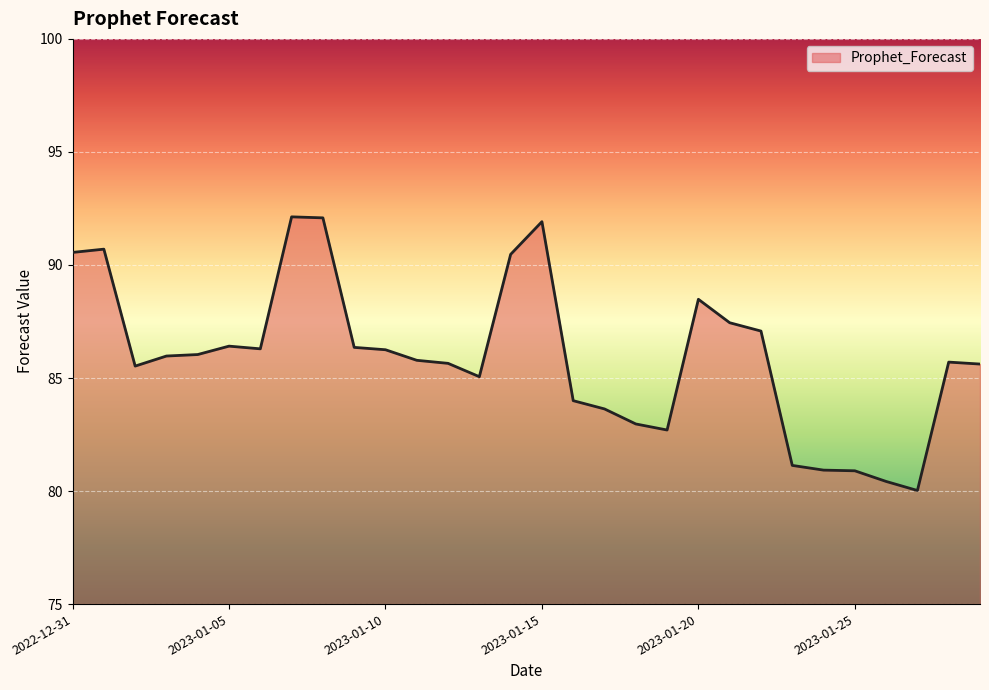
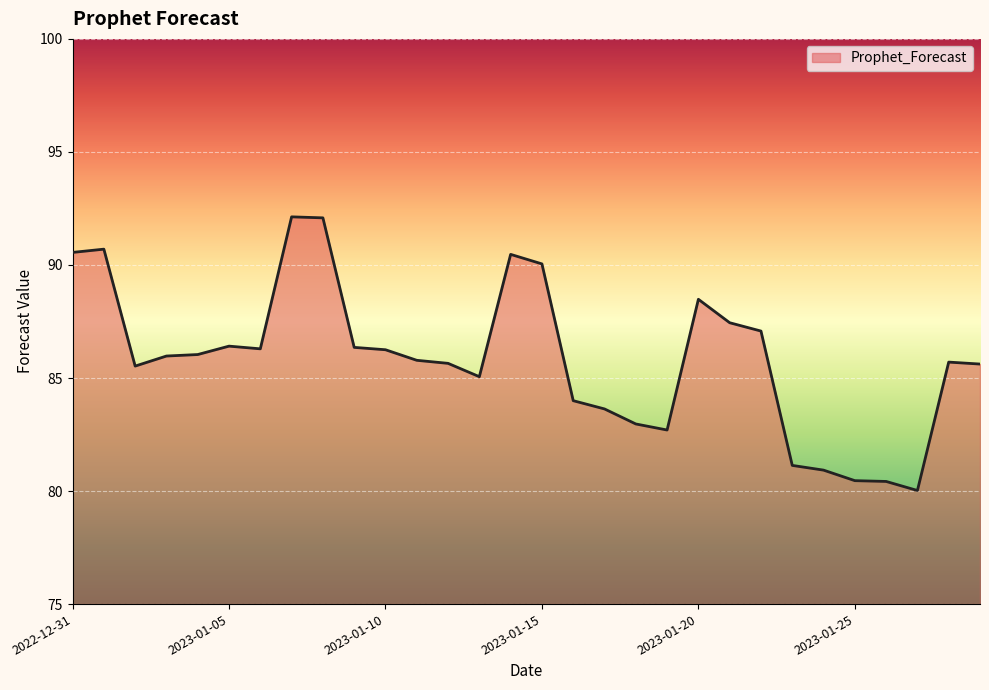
  {
    "2022-12-31": 90.6,
    "2023-01-05": 86.4,
    "2023-01-10": 86.3,
-   "2023-01-15": 91.9,
+   "2023-01-15": 90.0,
    "2023-01-20": 88.5,
-   "2023-01-25": 80.9
+   "2023-01-25": 80.5
  }
